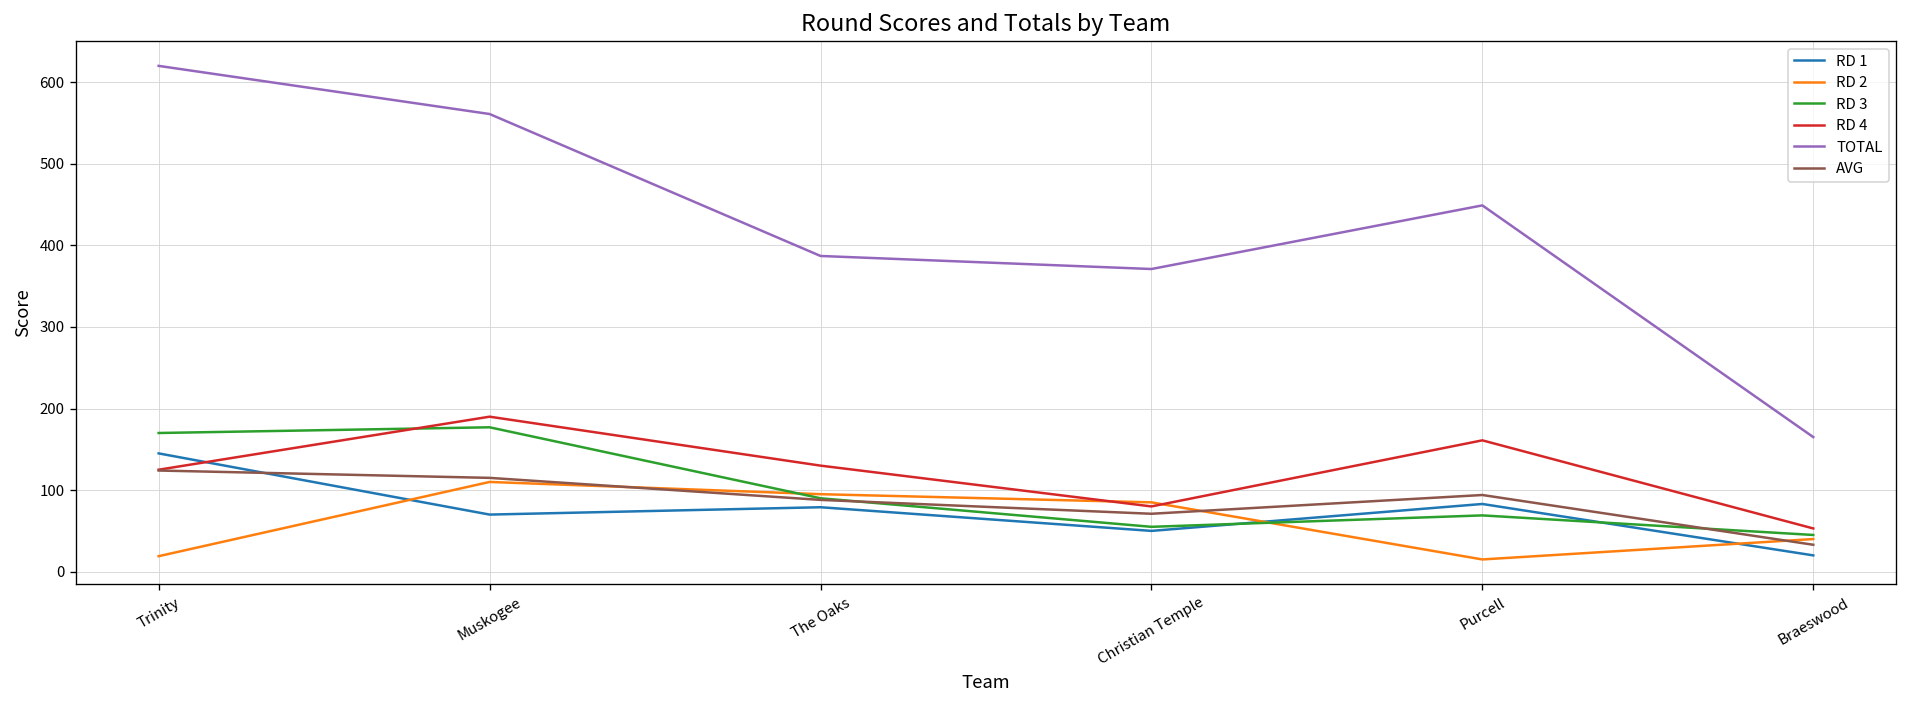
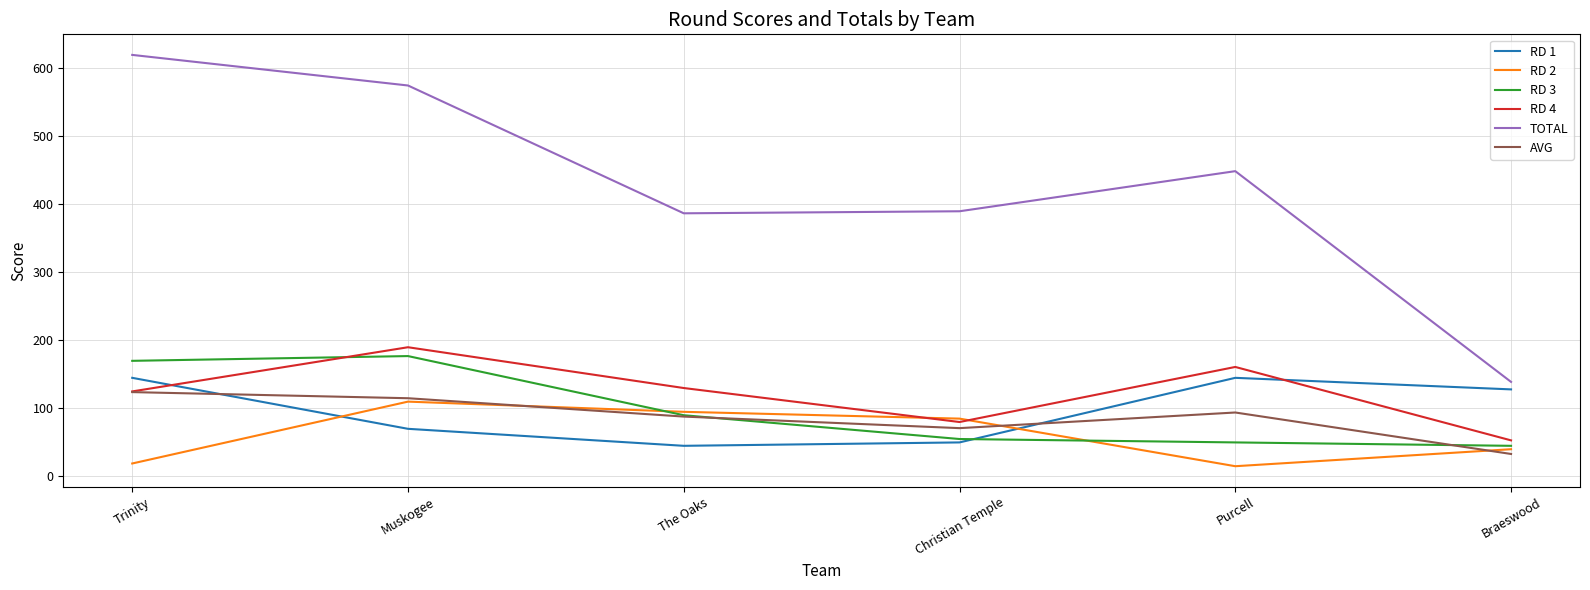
  {
    "RD 1": {
      "Trinity": 150,
      "Muskogee": 70,
-     "The Oaks": 80,
+     "The Oaks": 50,
      "Christian Temple": 50,
-     "Purcell": 80,
-     "Braeswood": 20
+     "Purcell": 150,
+     "Braeswood": 130
    },
    "RD 2": {
      "Trinity": 20,
      "Muskogee": 110,
      "The Oaks": 100,
      "Christian Temple": 90,
      "Purcell": 20,
      "Braeswood": 40
    },
    "RD 3": {
      "Trinity": 170,
      "Muskogee": 180,
      "Christian Temple": 60,
-     "Purcell": 70,
+     "Purcell": 50,
      "Braeswood": 50
    },
    "RD 4": {
      "Muskogee": 190,
      "The Oaks": 130,
      "Christian Temple": 80,
      "Purcell": 160,
      "Braeswood": 50
    },
    "TOTAL": {
      "Trinity": 620,
-     "Muskogee": 560,
+     "Muskogee": 580,
      "The Oaks": 390,
-     "Christian Temple": 370,
+     "Christian Temple": 390,
      "Purcell": 450,
-     "Braeswood": 170
+     "Braeswood": 140
    },
    "AVG": {
      "Muskogee": 120,
      "Christian Temple": 70,
      "Purcell": 90,
      "Braeswood": 30
    }
  }
